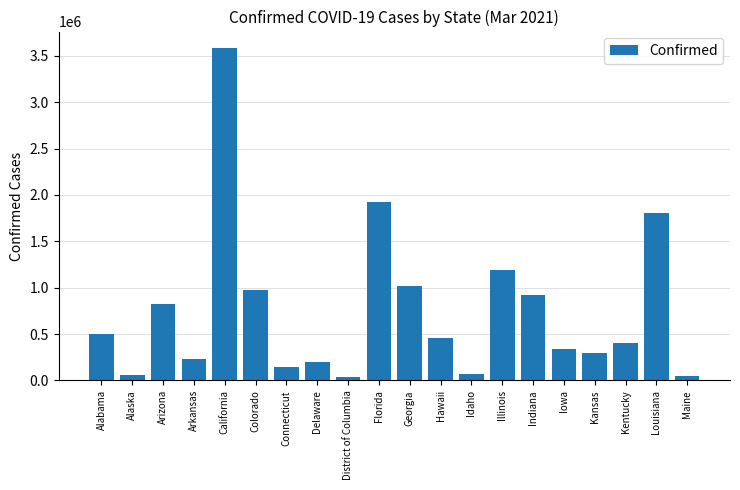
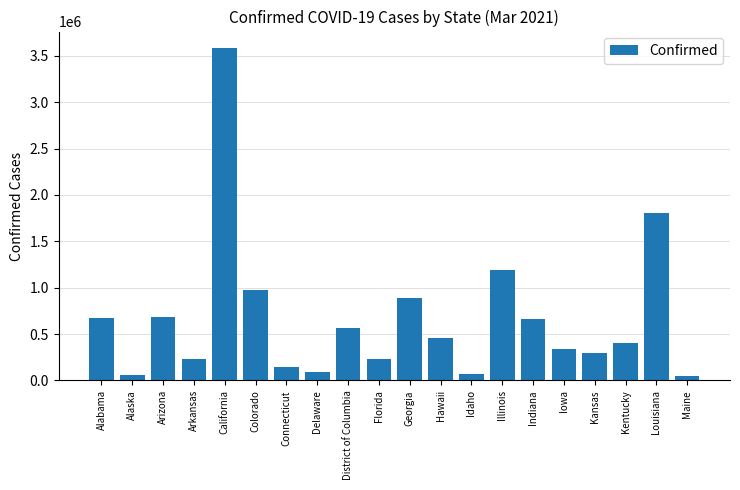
  {
-   "Alabama": 500000,
+   "Alabama": 700000,
    "Alaska": 100000,
-   "Arizona": 800000,
+   "Arizona": 700000,
    "Arkansas": 200000,
    "California": 3600000,
    "Colorado": 1000000,
    "Connecticut": 100000,
-   "Delaware": 200000,
-   "District of Columbia": 0,
-   "Florida": 1900000,
-   "Georgia": 1000000,
+   "Delaware": 100000,
+   "District of Columbia": 600000,
+   "Florida": 200000,
+   "Georgia": 900000,
    "Hawaii": 500000,
    "Idaho": 100000,
    "Illinois": 1200000,
-   "Indiana": 900000,
+   "Indiana": 700000,
    "Iowa": 300000,
    "Kansas": 300000,
    "Kentucky": 400000,
    "Louisiana": 1800000,
    "Maine": 0
  }
